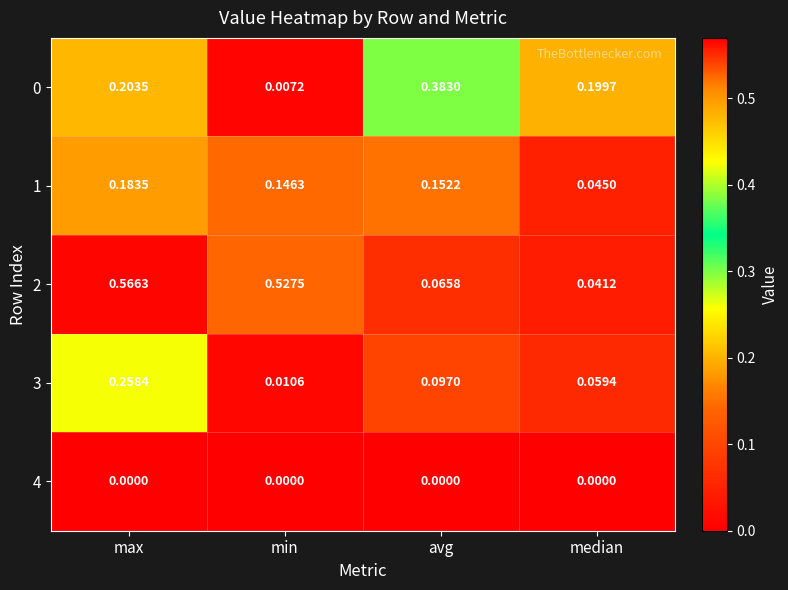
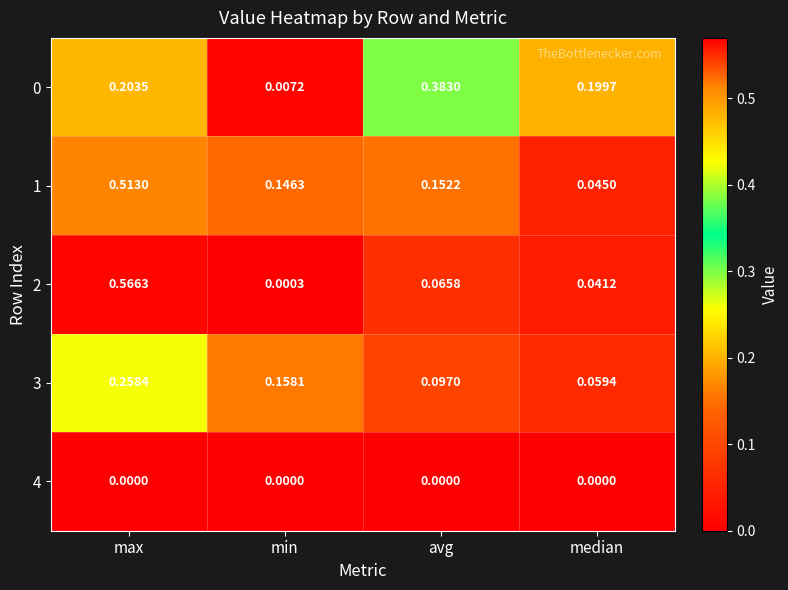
  {
    "0": {
      "max": 0.2035,
      "min": 0.0072,
      "avg": 0.3830
    },
    "1": {
-     "max": 0.1835,
+     "max": 0.5130,
      "min": 0.1463,
      "avg": 0.1522,
      "median": 0.0450
    },
    "2": {
      "max": 0.5663,
-     "min": 0.5275,
+     "min": 0.0003,
      "avg": 0.0658,
      "median": 0.0412
    },
    "3": {
      "max": 0.2584,
-     "min": 0.0106,
+     "min": 0.1581,
      "avg": 0.0970,
      "median": 0.0594
    },
    "4": {
      "max": 0.0000,
      "min": 0.0000,
      "avg": 0.0000,
      "median": 0.0000
    }
  }
